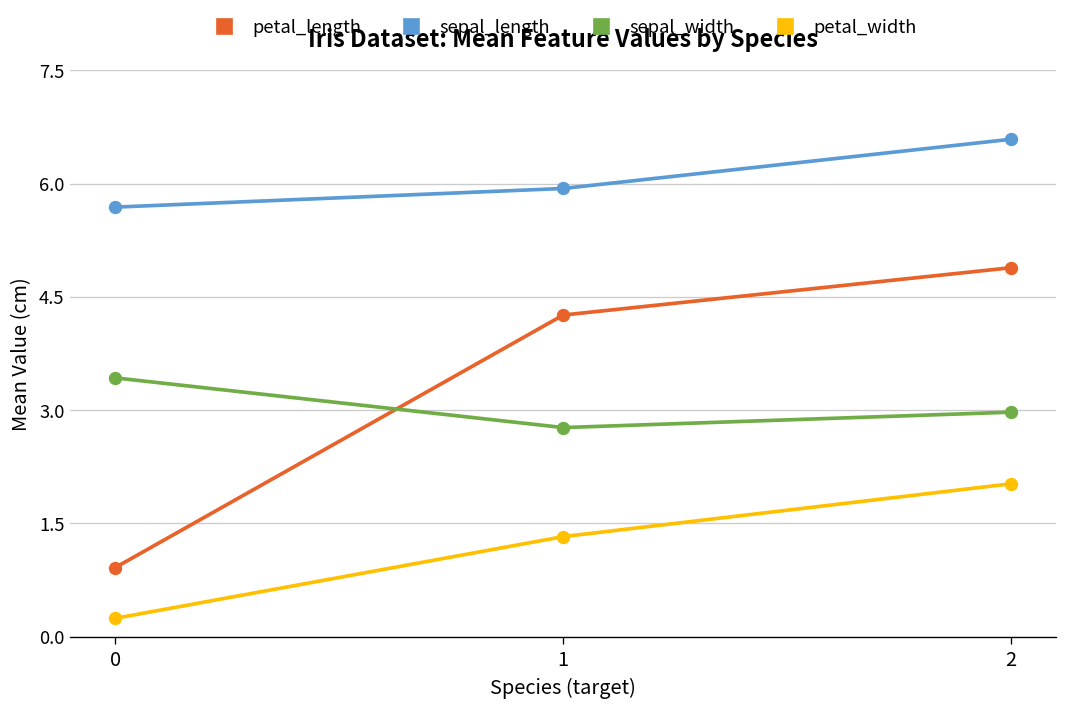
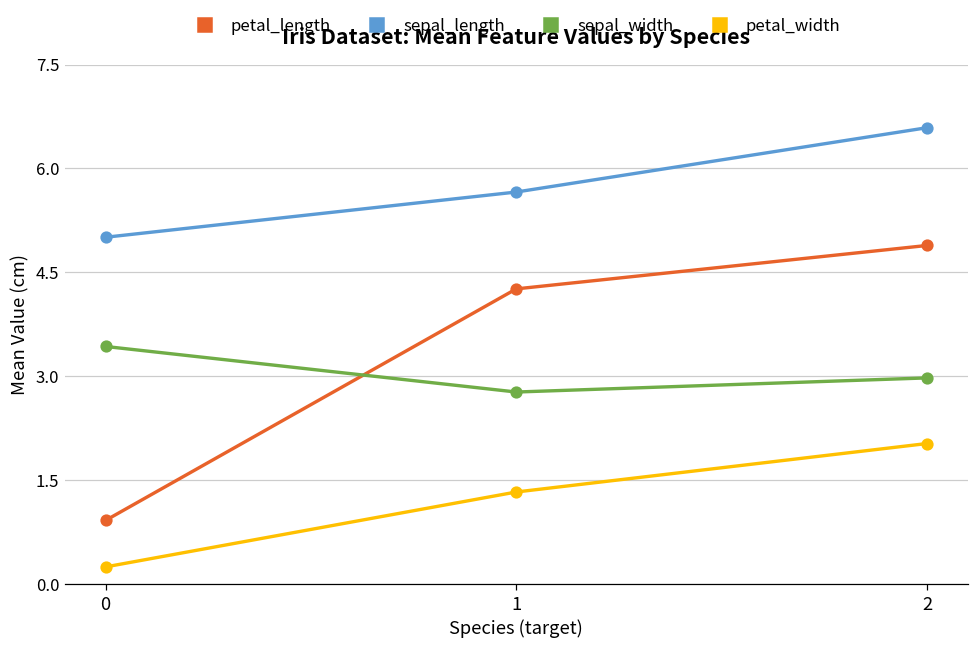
  {
    "petal_length": {
      "0": 0.9,
      "1": 4.3,
      "2": 4.9
    },
    "sepal_length": {
-     "0": 5.7,
-     "1": 5.9,
+     "0": 5.0,
+     "1": 5.7,
      "2": 6.6
    },
    "sepal_width": {
      "0": 3.4,
      "1": 2.8,
      "2": 3.0
    },
    "petal_width": {
      "0": 0.2,
      "1": 1.3,
      "2": 2.0
    }
  }
